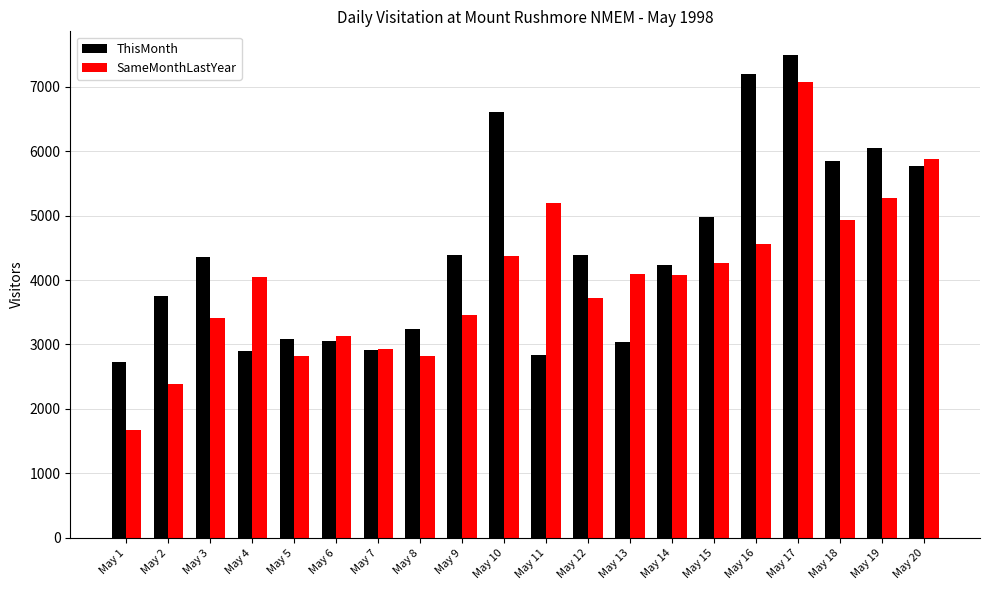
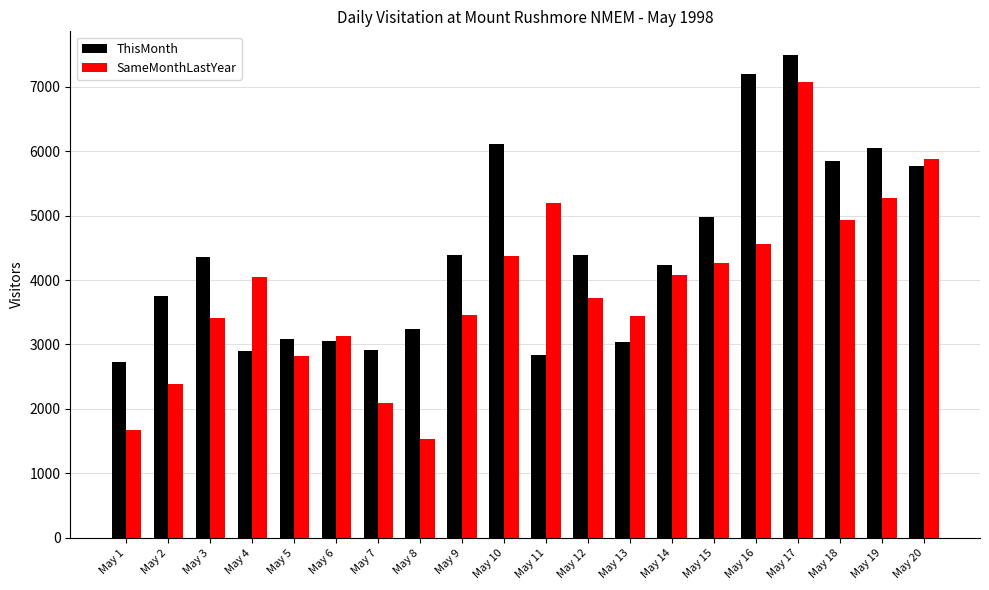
  {
    "ThisMonth": {
      "May 1": 2700,
      "May 2": 3800,
      "May 3": 4400,
      "May 4": 2900,
      "May 5": 3100,
      "May 6": 3100,
      "May 7": 2900,
      "May 8": 3200,
      "May 9": 4400,
-     "May 10": 6600,
+     "May 10": 6100,
      "May 11": 2800,
      "May 12": 4400,
      "May 13": 3000,
      "May 14": 4200,
      "May 15": 5000,
      "May 16": 7200,
      "May 17": 7500,
      "May 18": 5900,
      "May 19": 6000,
      "May 20": 5800
    },
    "SameMonthLastYear": {
      "May 1": 1700,
      "May 2": 2400,
      "May 3": 3400,
      "May 4": 4000,
      "May 5": 2800,
      "May 6": 3100,
-     "May 7": 2900,
-     "May 8": 2800,
+     "May 7": 2100,
+     "May 8": 1500,
      "May 9": 3500,
      "May 10": 4400,
      "May 11": 5200,
      "May 12": 3700,
-     "May 13": 4100,
+     "May 13": 3400,
      "May 14": 4100,
      "May 15": 4300,
      "May 16": 4600,
      "May 17": 7100,
      "May 18": 4900,
      "May 19": 5300,
      "May 20": 5900
    }
  }
